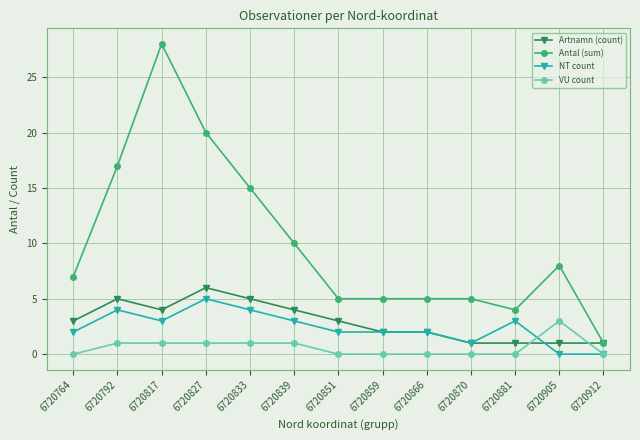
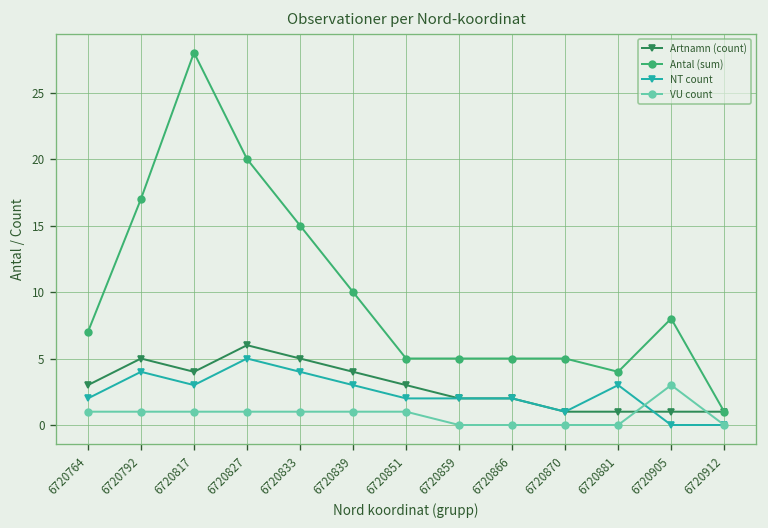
  {
    "NT count": {
      "6720764": 2,
      "6720792": 4,
      "6720817": 3,
      "6720827": 5,
      "6720833": 4,
      "6720839": 3,
      "6720851": 2,
      "6720881": 3,
      "6720905": 0
    },
    "VU count": {
-     "6720764": 0,
+     "6720764": 1,
      "6720792": 1,
      "6720817": 1,
      "6720827": 1,
      "6720833": 1,
      "6720839": 1,
-     "6720851": 0,
+     "6720851": 1,
      "6720859": 0,
      "6720866": 0,
      "6720870": 0,
      "6720881": 0,
      "6720905": 3
    }
  }
